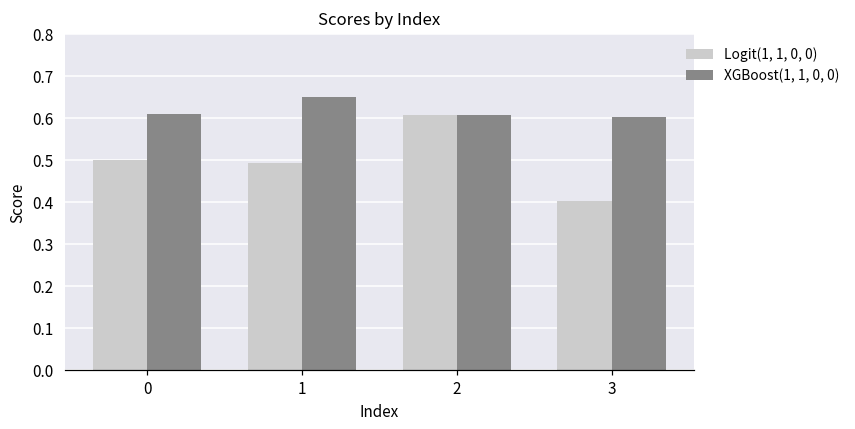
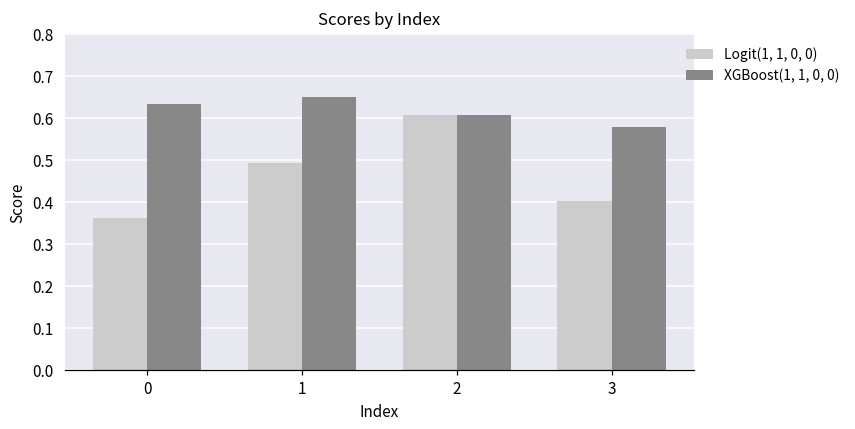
  {
    "Logit(1, 1, 0, 0)": {
-     "0": 0.50,
+     "0": 0.36,
      "1": 0.49,
      "2": 0.61,
      "3": 0.40
    },
    "XGBoost(1, 1, 0, 0)": {
-     "0": 0.61,
+     "0": 0.63,
      "1": 0.65,
      "2": 0.61,
-     "3": 0.60
+     "3": 0.58
    }
  }
